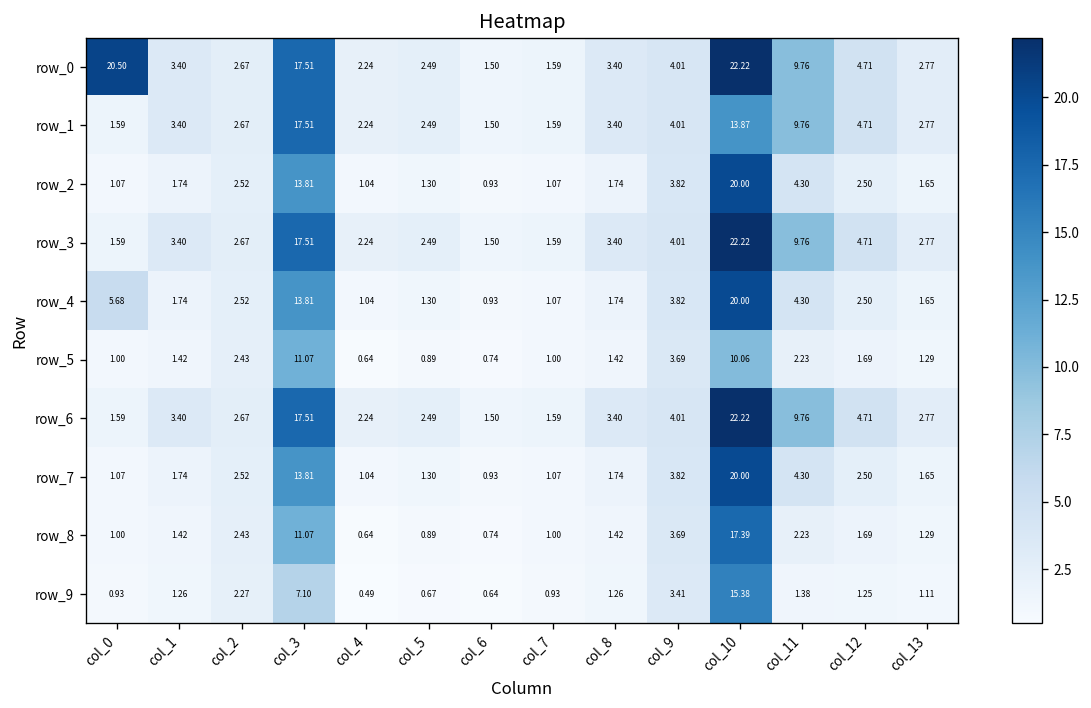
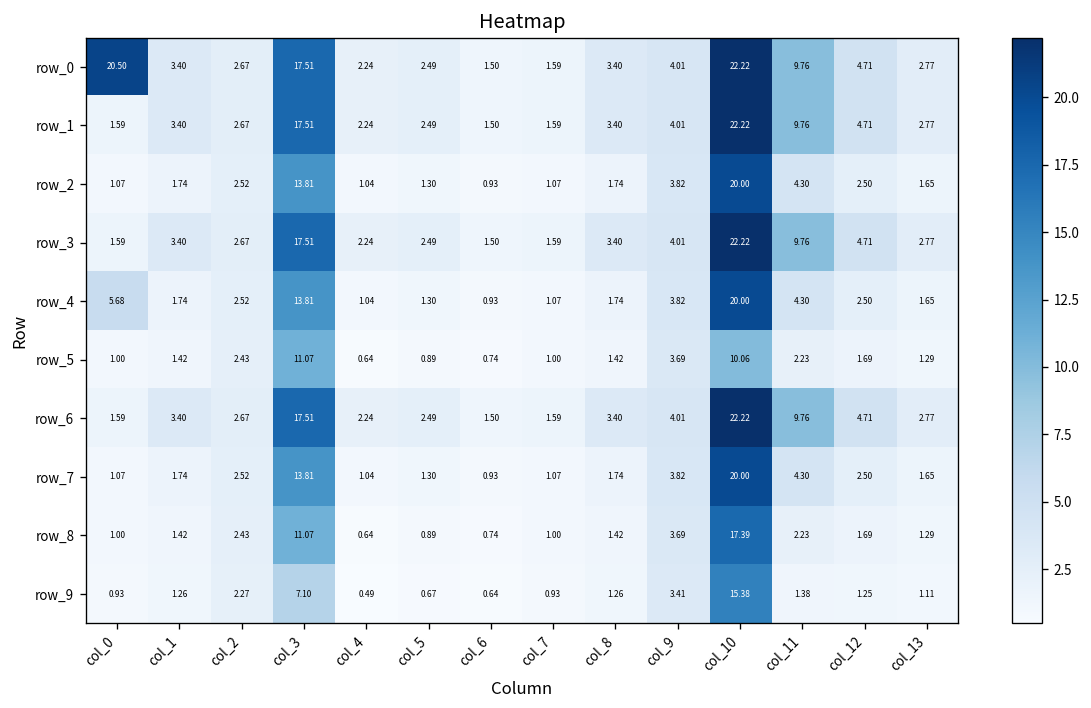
  {
    "row_0": {
      "col_0": 20.50,
      "col_1": 3.40,
      "col_2": 2.67,
      "col_3": 17.51,
      "col_4": 2.24,
      "col_5": 2.49,
      "col_6": 1.50,
      "col_7": 1.59,
      "col_8": 3.40,
      "col_9": 4.01,
      "col_10": 22.22,
      "col_11": 9.76,
      "col_12": 4.71,
      "col_13": 2.77
    },
    "row_1": {
      "col_0": 1.59,
      "col_1": 3.40,
      "col_2": 2.67,
      "col_3": 17.51,
      "col_4": 2.24,
      "col_5": 2.49,
      "col_6": 1.50,
      "col_7": 1.59,
      "col_8": 3.40,
      "col_9": 4.01,
-     "col_10": 13.87,
+     "col_10": 22.22,
      "col_11": 9.76,
      "col_12": 4.71,
      "col_13": 2.77
    },
    "row_2": {
      "col_0": 1.07,
      "col_1": 1.74,
      "col_2": 2.52,
      "col_3": 13.81,
      "col_4": 1.04,
      "col_5": 1.30,
      "col_6": 0.93,
      "col_7": 1.07,
      "col_8": 1.74,
      "col_9": 3.82,
      "col_10": 20.00,
      "col_11": 4.30,
      "col_12": 2.50,
      "col_13": 1.65
    },
    "row_3": {
      "col_0": 1.59,
      "col_1": 3.40,
      "col_2": 2.67,
      "col_3": 17.51,
      "col_4": 2.24,
      "col_5": 2.49,
      "col_6": 1.50,
      "col_7": 1.59,
      "col_8": 3.40,
      "col_9": 4.01,
      "col_10": 22.22,
      "col_11": 9.76,
      "col_12": 4.71,
      "col_13": 2.77
    },
    "row_4": {
      "col_0": 5.68,
      "col_1": 1.74,
      "col_2": 2.52,
      "col_3": 13.81,
      "col_4": 1.04,
      "col_5": 1.30,
      "col_6": 0.93,
      "col_7": 1.07,
      "col_8": 1.74,
      "col_9": 3.82,
      "col_10": 20.00,
      "col_11": 4.30,
      "col_12": 2.50,
      "col_13": 1.65
    },
    "row_5": {
      "col_0": 1.00,
      "col_1": 1.42,
      "col_2": 2.43,
      "col_3": 11.07,
      "col_4": 0.64,
      "col_5": 0.89,
      "col_6": 0.74,
      "col_7": 1.00,
      "col_8": 1.42,
      "col_9": 3.69,
      "col_10": 10.06,
      "col_11": 2.23,
      "col_12": 1.69,
      "col_13": 1.29
    },
    "row_6": {
      "col_0": 1.59,
      "col_1": 3.40,
      "col_2": 2.67,
      "col_3": 17.51,
      "col_4": 2.24,
      "col_5": 2.49,
      "col_6": 1.50,
      "col_7": 1.59,
      "col_8": 3.40,
      "col_9": 4.01,
      "col_10": 22.22,
      "col_11": 9.76,
      "col_12": 4.71,
      "col_13": 2.77
    },
    "row_7": {
      "col_0": 1.07,
      "col_1": 1.74,
      "col_2": 2.52,
      "col_3": 13.81,
      "col_4": 1.04,
      "col_5": 1.30,
      "col_6": 0.93,
      "col_7": 1.07,
      "col_8": 1.74,
      "col_9": 3.82,
      "col_10": 20.00,
      "col_11": 4.30,
      "col_12": 2.50,
      "col_13": 1.65
    },
    "row_8": {
      "col_0": 1.00,
      "col_1": 1.42,
      "col_2": 2.43,
      "col_3": 11.07,
      "col_4": 0.64,
      "col_5": 0.89,
      "col_6": 0.74,
      "col_7": 1.00,
      "col_8": 1.42,
      "col_9": 3.69,
      "col_10": 17.39,
      "col_11": 2.23,
      "col_12": 1.69,
      "col_13": 1.29
    },
    "row_9": {
      "col_0": 0.93,
      "col_1": 1.26,
      "col_2": 2.27,
      "col_3": 7.10,
      "col_4": 0.49,
      "col_5": 0.67,
      "col_6": 0.64,
      "col_7": 0.93,
      "col_8": 1.26,
      "col_9": 3.41,
      "col_10": 15.38,
      "col_11": 1.38,
      "col_12": 1.25,
      "col_13": 1.11
    }
  }
